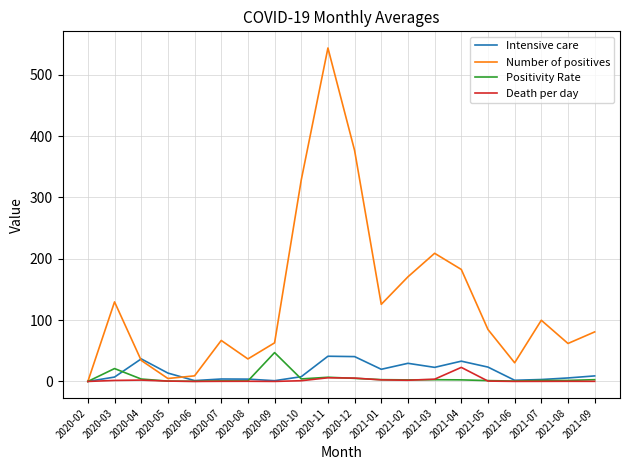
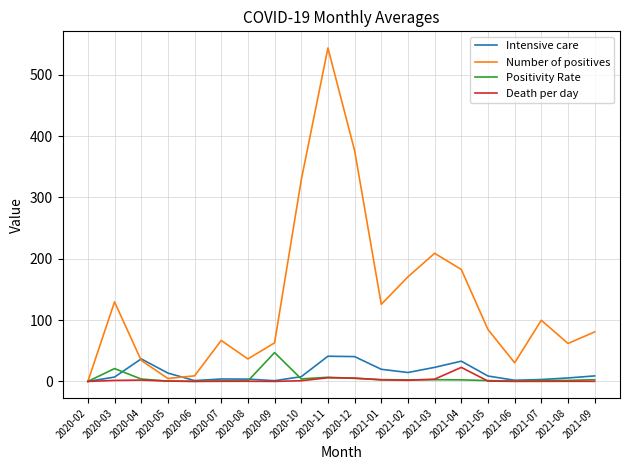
  {
    "Intensive care": {
      "2020-03": 10,
      "2020-05": 10,
      "2020-11": 40,
      "2020-12": 40,
      "2021-01": 20,
-     "2021-02": 30,
+     "2021-02": 10,
      "2021-03": 20,
      "2021-04": 30,
-     "2021-05": 20,
+     "2021-05": 10,
      "2021-09": 10
    },
    "Number of positives": {
      "2020-03": 130,
      "2020-05": 0,
      "2020-06": 10,
      "2020-07": 70,
      "2020-08": 40,
      "2020-09": 60,
      "2020-10": 330,
      "2020-11": 540,
      "2020-12": 380,
      "2021-01": 130,
      "2021-02": 170,
      "2021-03": 210,
      "2021-04": 180,
      "2021-05": 80,
      "2021-06": 30,
      "2021-07": 100,
      "2021-08": 60,
      "2021-09": 80
    },
    "Positivity Rate": {
      "2020-03": 20,
      "2020-09": 50,
      "2021-04": 0
    },
    "Death per day": {
      "2020-03": 0,
      "2021-04": 20
    }
  }
